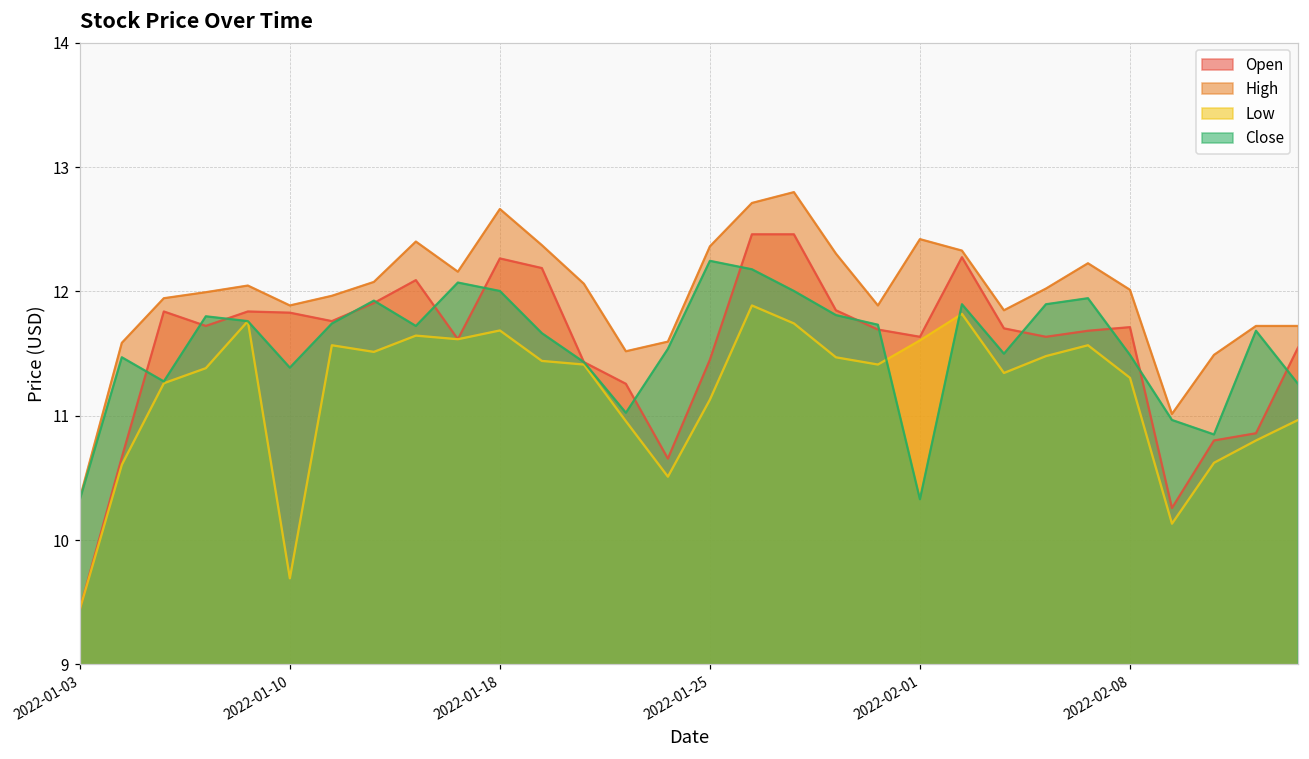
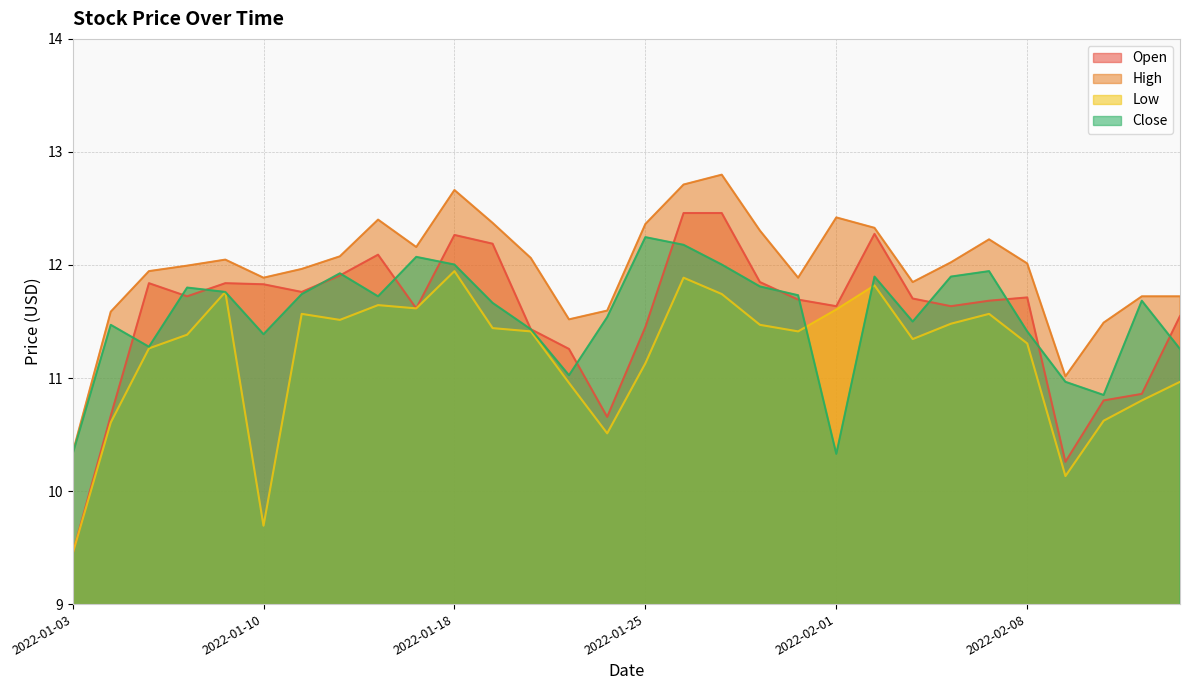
  {
    "Low": {
      "2022-01-10": 9.69,
-     "2022-01-18": 11.69,
+     "2022-01-18": 11.95,
      "2022-01-25": 11.13,
      "2022-02-01": 11.61,
      "2022-02-08": 11.31
    },
    "Close": {
      "2022-01-10": 11.39,
      "2022-01-18": 12.00,
      "2022-01-25": 12.25,
      "2022-02-01": 10.33,
-     "2022-02-08": 11.49
+     "2022-02-08": 11.41
    }
  }
